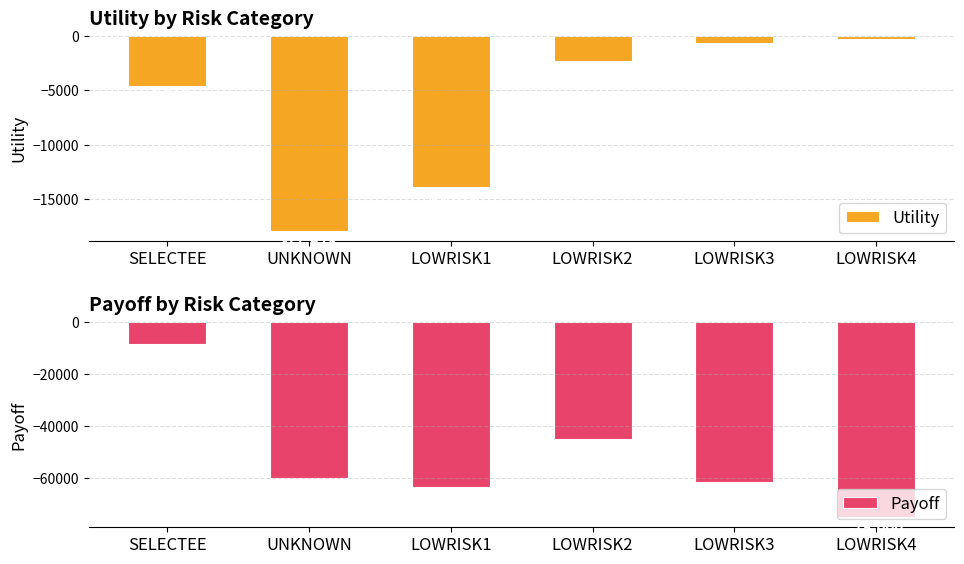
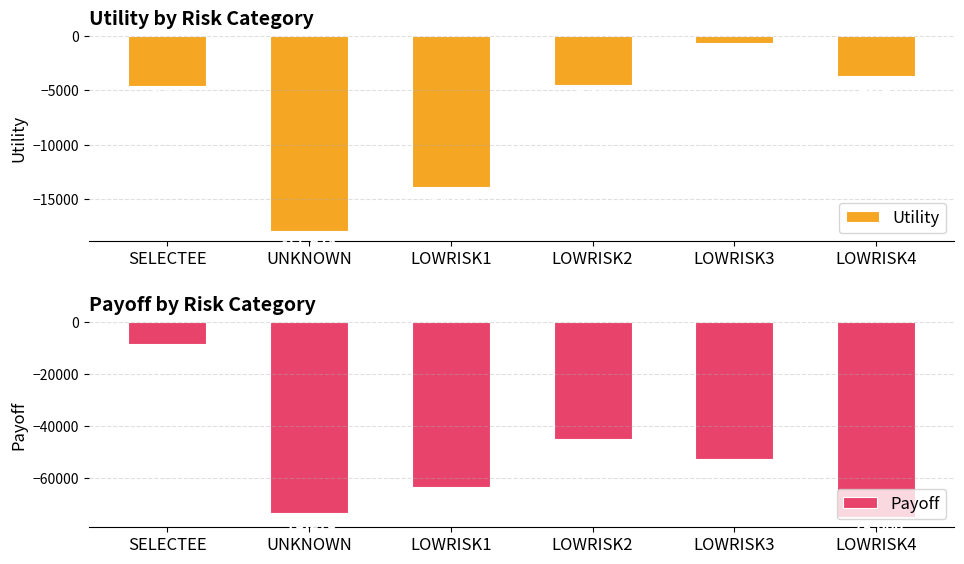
  {
    "Utility by Risk Category": {
      "SELECTEE": -4600,
      "UNKNOWN": -17900,
      "LOWRISK1": -13900,
-     "LOWRISK2": -2300,
+     "LOWRISK2": -4500,
      "LOWRISK3": -700,
-     "LOWRISK4": -300
+     "LOWRISK4": -3700
    },
    "Payoff by Risk Category": {
      "SELECTEE": -8000,
-     "UNKNOWN": -60000,
+     "UNKNOWN": -73000,
      "LOWRISK1": -63000,
      "LOWRISK2": -45000,
-     "LOWRISK3": -61000
+     "LOWRISK3": -52000
    }
  }
